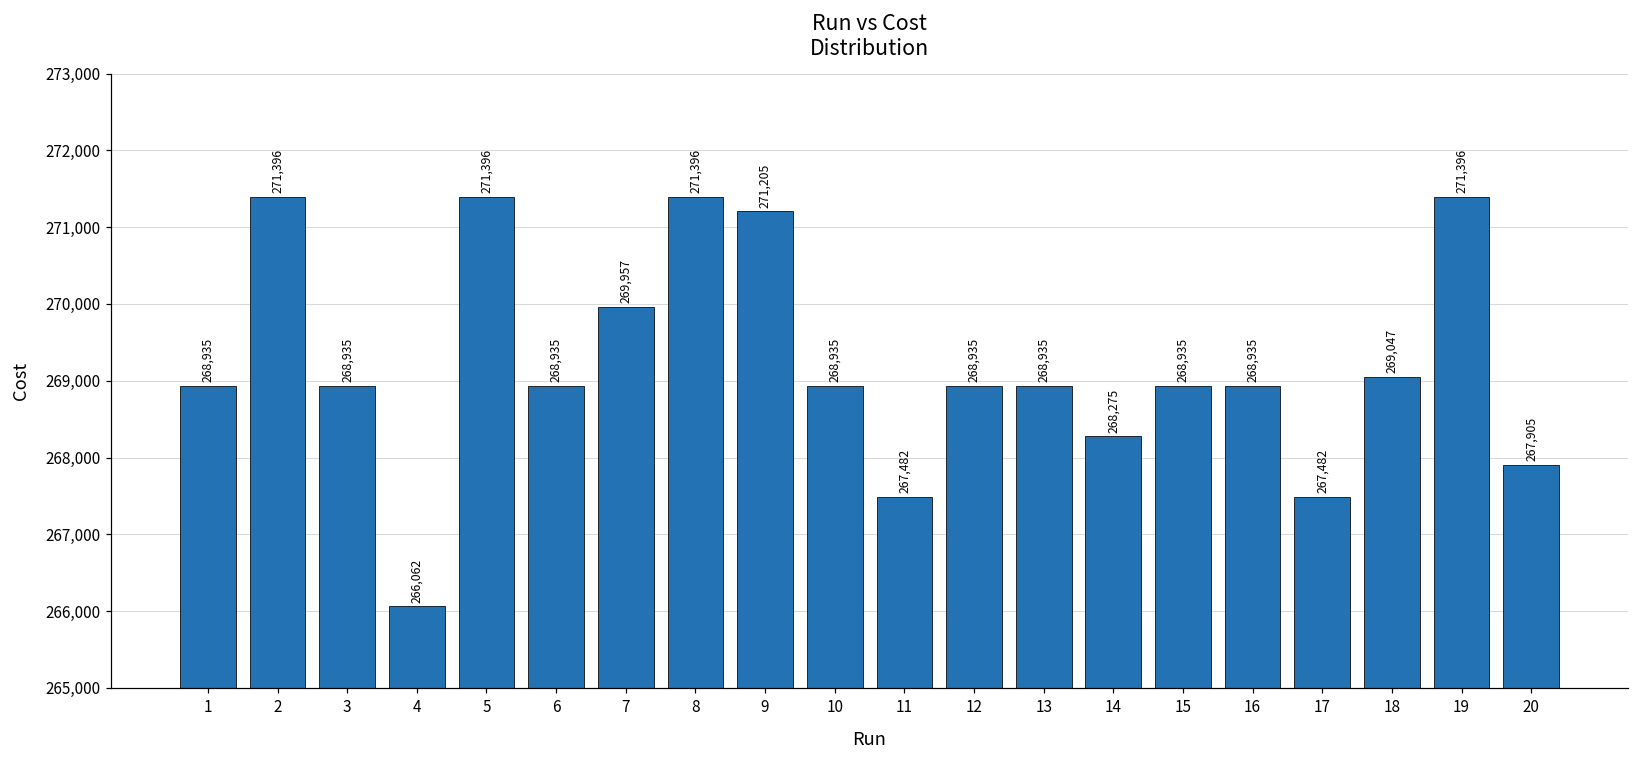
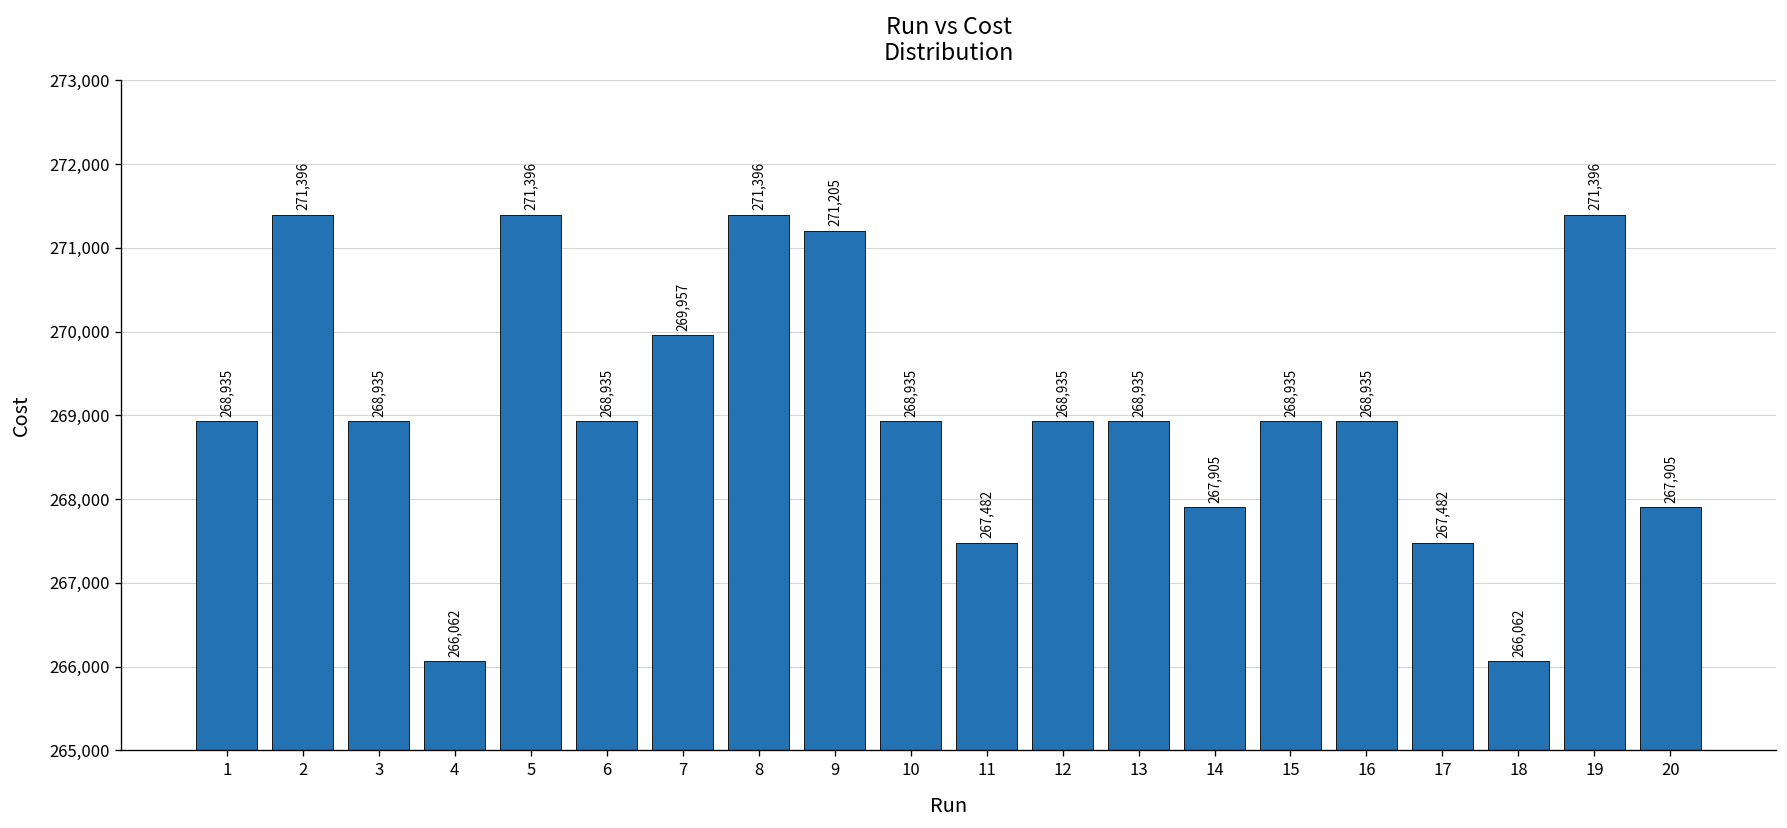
  {
    "1": "268,935",
    "2": "271,396",
    "3": "268,935",
    "4": "266,062",
    "5": "271,396",
    "6": "268,935",
    "7": "269,957",
    "8": "271,396",
    "9": "271,205",
    "10": "268,935",
    "11": "267,482",
    "12": "268,935",
    "13": "268,935",
-   "14": "268,275",
+   "14": "267,905",
    "15": "268,935",
    "16": "268,935",
    "17": "267,482",
-   "18": "269,047",
+   "18": "266,062",
    "19": "271,396",
    "20": "267,905"
  }
